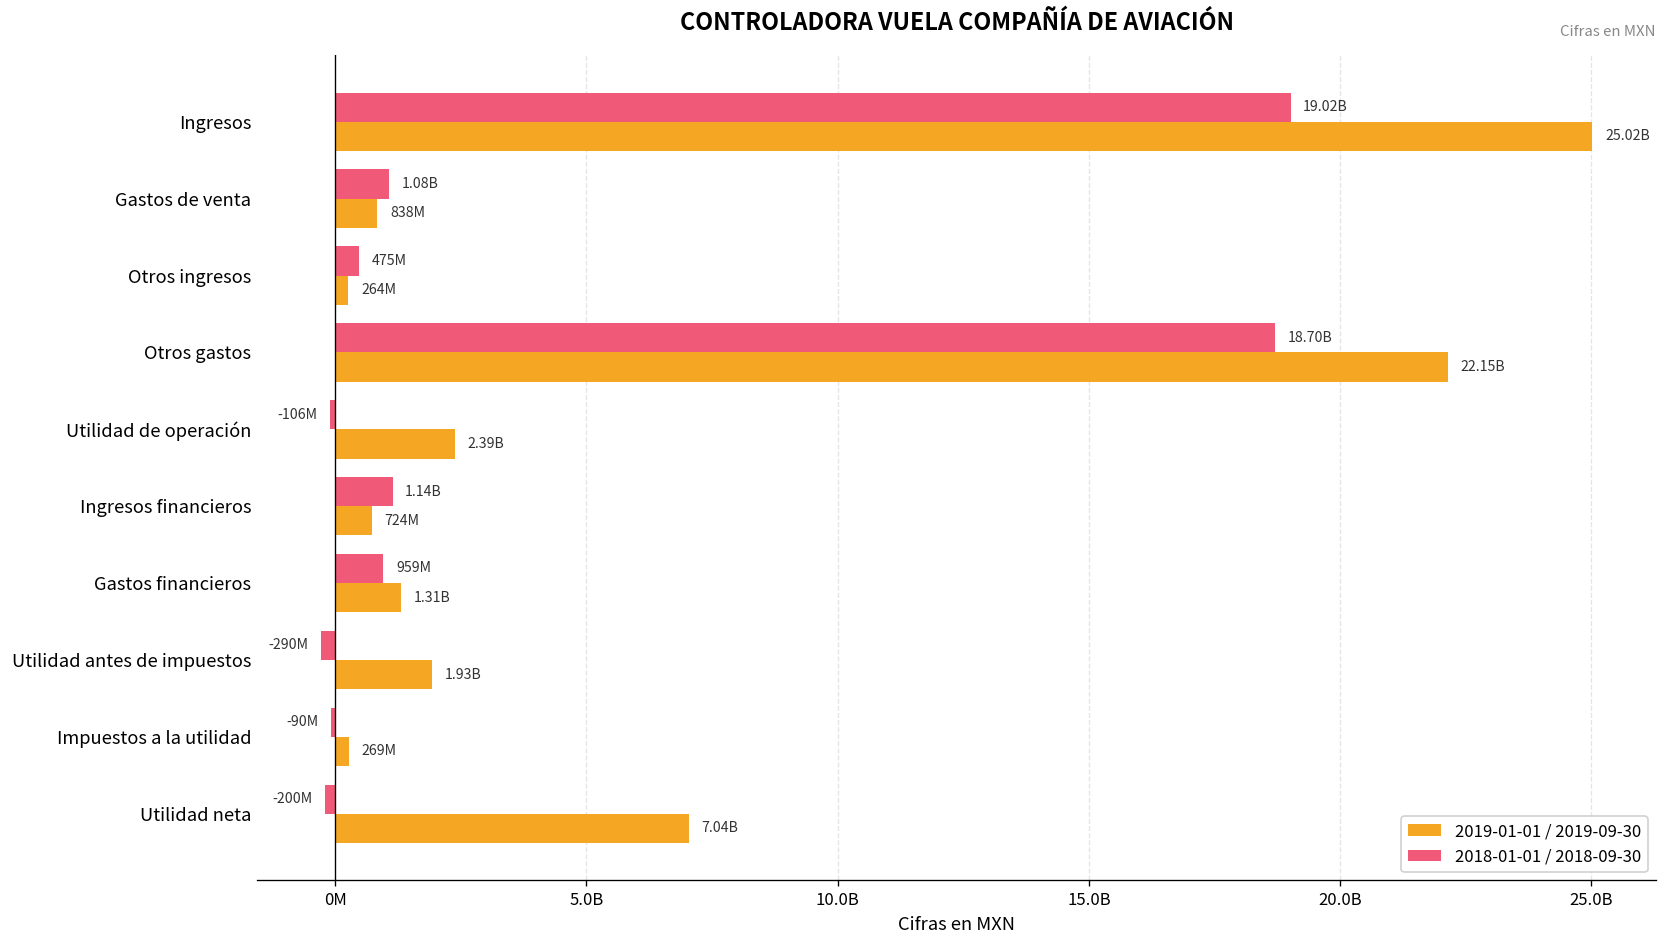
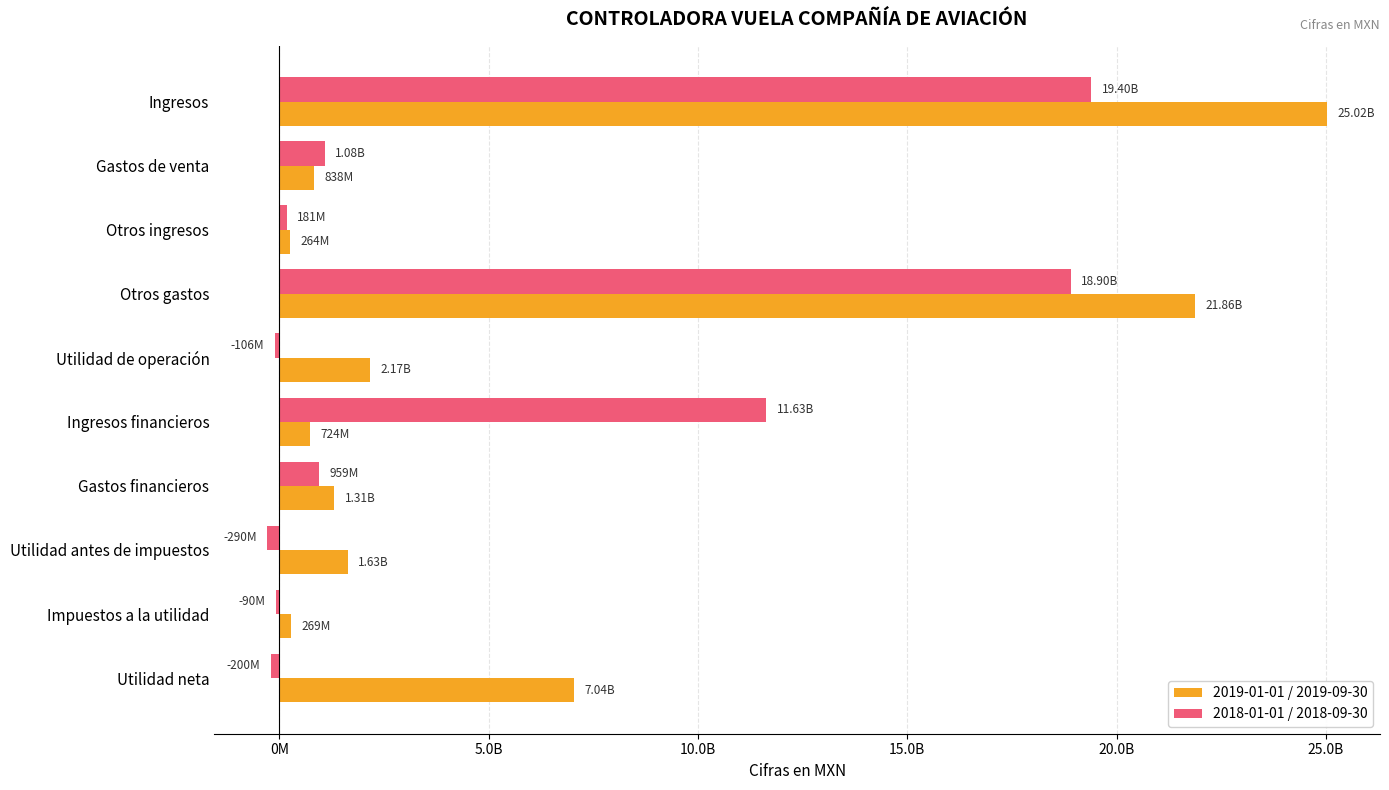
  {
    "2019-01-01 / 2019-09-30": {
      "Ingresos": "25.02B",
      "Gastos de venta": "838M",
      "Otros ingresos": "264M",
-     "Otros gastos": "22.15B",
-     "Utilidad de operación": "2.39B",
+     "Otros gastos": "21.86B",
+     "Utilidad de operación": "2.17B",
      "Ingresos financieros": "724M",
      "Gastos financieros": "1.31B",
-     "Utilidad antes de impuestos": "1.93B",
+     "Utilidad antes de impuestos": "1.63B",
      "Impuestos a la utilidad": "269M",
      "Utilidad neta": "7.04B"
    },
    "2018-01-01 / 2018-09-30": {
-     "Ingresos": "19.02B",
+     "Ingresos": "19.40B",
      "Gastos de venta": "1.08B",
-     "Otros ingresos": "475M",
-     "Otros gastos": "18.70B",
+     "Otros ingresos": "181M",
+     "Otros gastos": "18.90B",
      "Utilidad de operación": "-106M",
-     "Ingresos financieros": "1.14B",
+     "Ingresos financieros": "11.63B",
      "Gastos financieros": "959M",
      "Utilidad antes de impuestos": "-290M",
      "Impuestos a la utilidad": "-90M",
      "Utilidad neta": "-200M"
    }
  }
